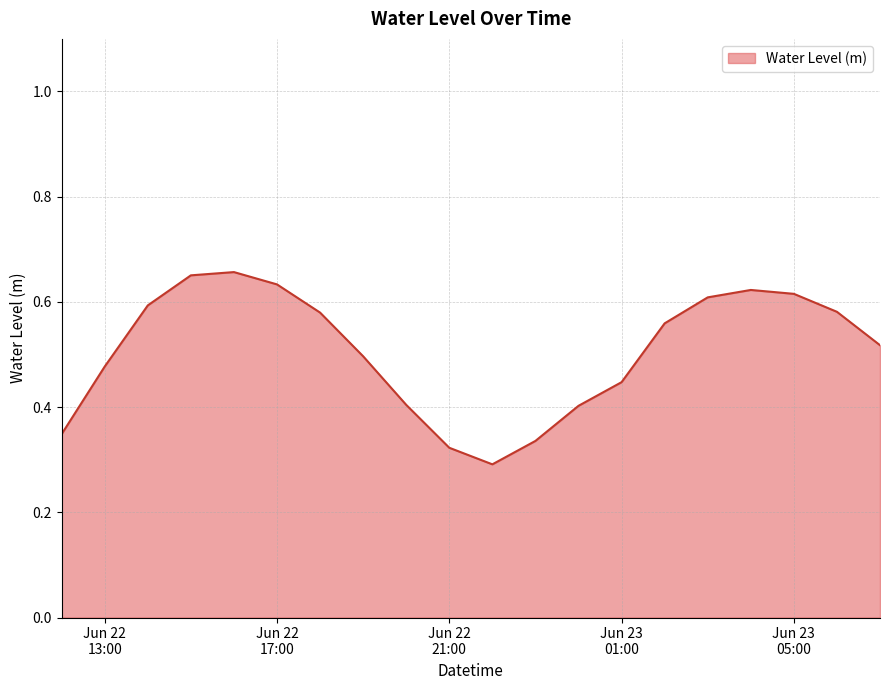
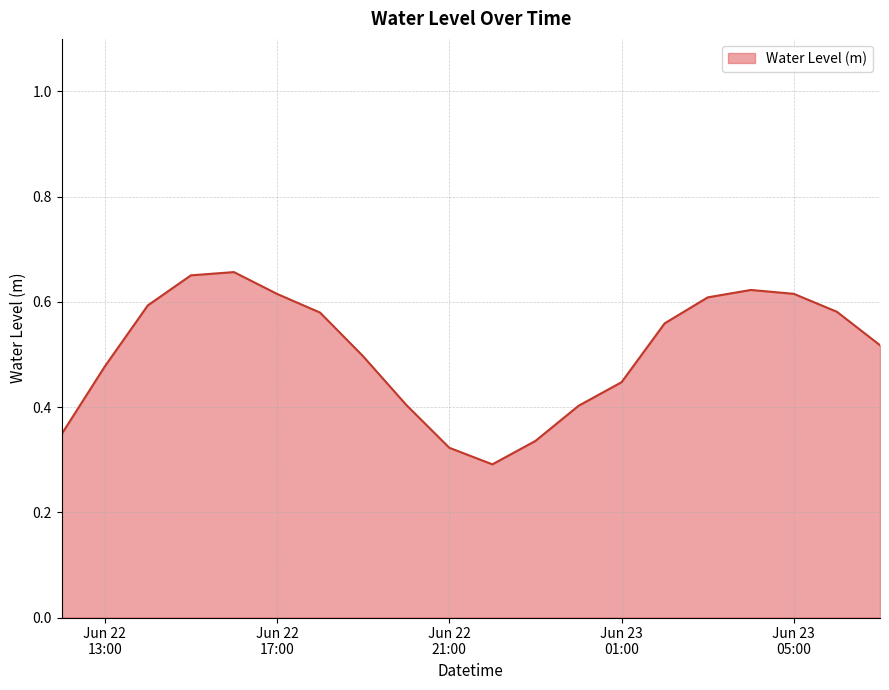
  {
    "Jun 22 13:00": 0.48,
-   "Jun 22 17:00": 0.63,
+   "Jun 22 17:00": 0.62,
    "Jun 22 21:00": 0.32,
    "Jun 23 01:00": 0.45,
    "Jun 23 05:00": 0.62
  }
